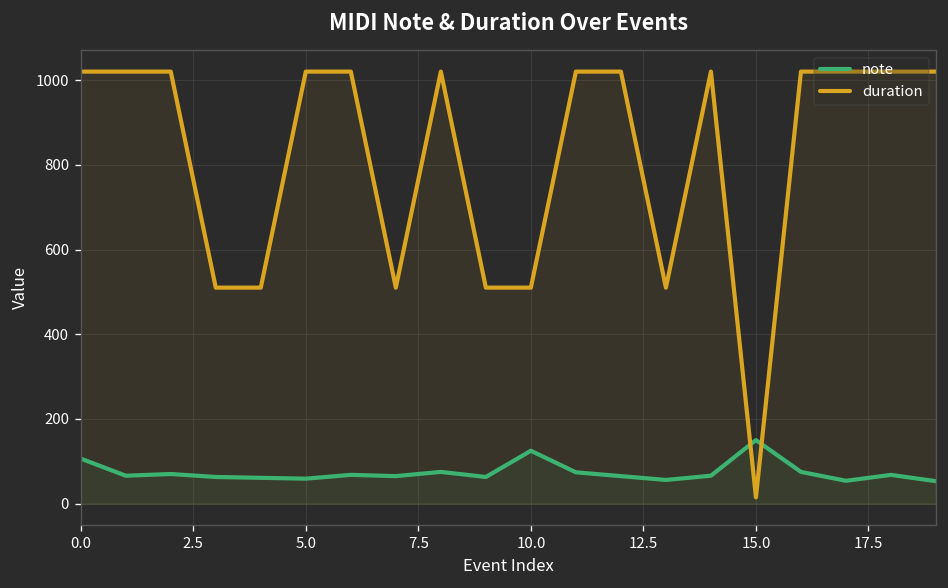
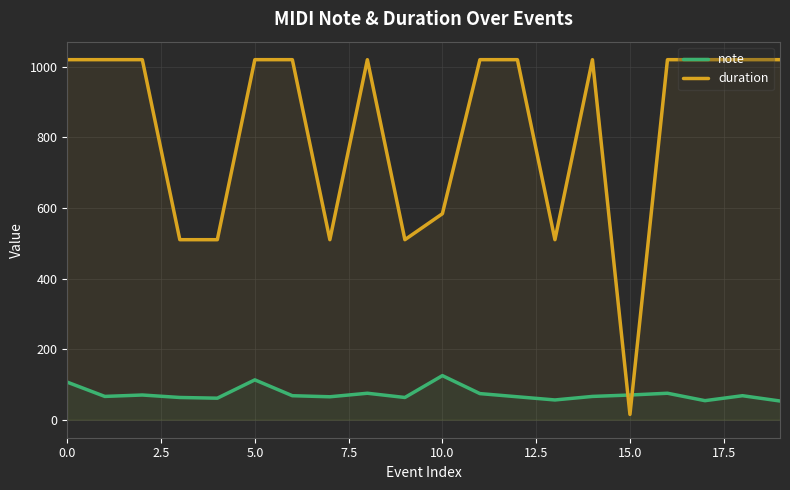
  {
    "note": {
      "0.0": 110,
-     "5.0": 60,
+     "5.0": 110,
      "10.0": 120,
-     "15.0": 150
+     "15.0": 70
    },
    "duration": {
      "0.0": 1020,
      "5.0": 1020,
-     "10.0": 510,
+     "10.0": 580,
      "15.0": 20
    }
  }
